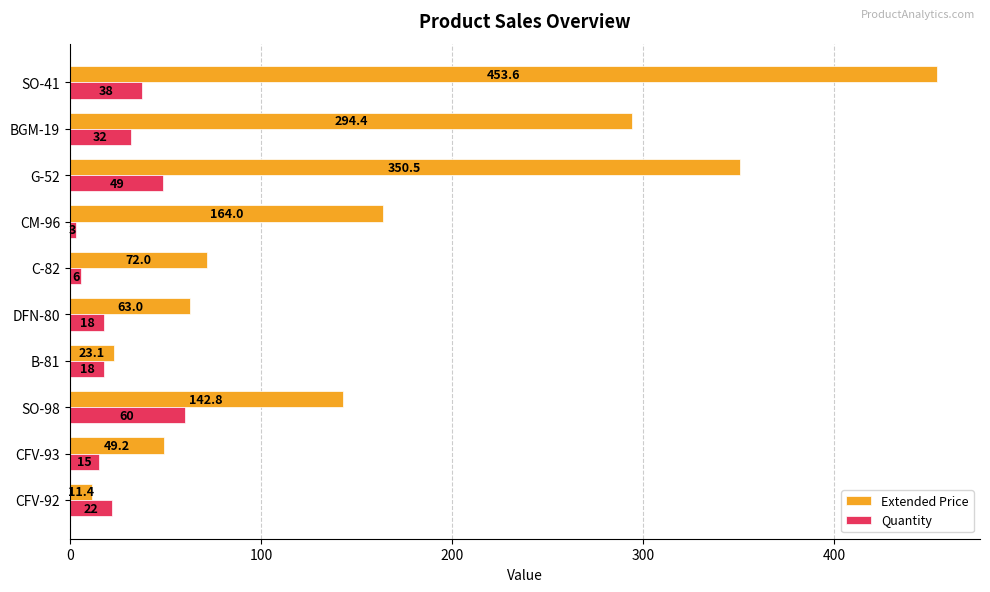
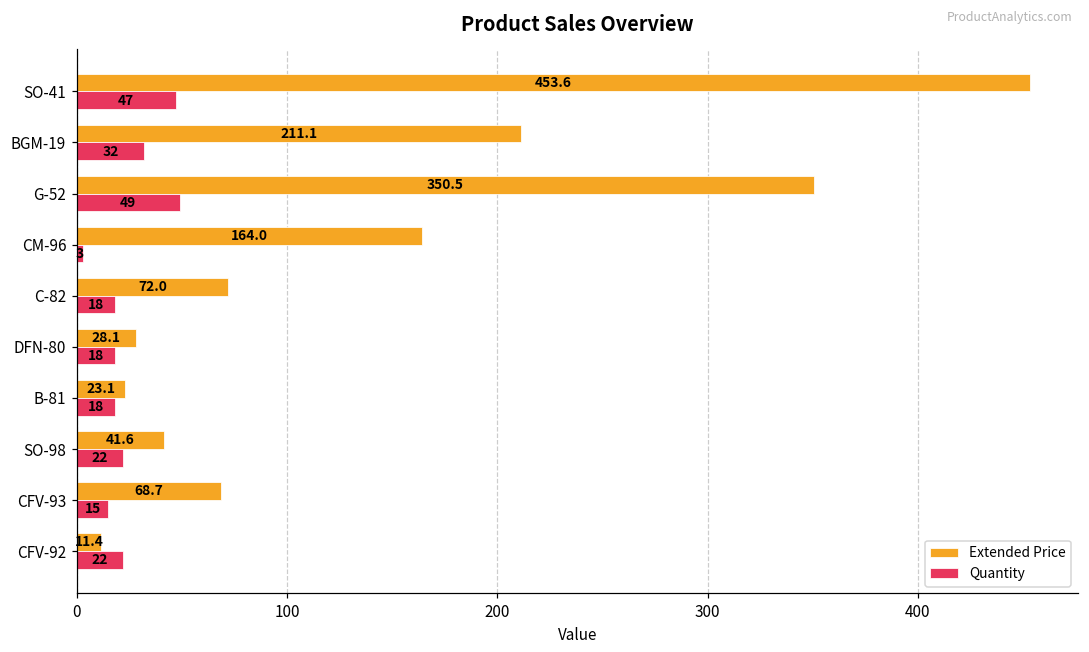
  {
    "Extended Price": {
      "SO-41": 453.6,
-     "BGM-19": 294.4,
+     "BGM-19": 211.1,
      "G-52": 350.5,
      "CM-96": 164.0,
      "C-82": 72.0,
-     "DFN-80": 63.0,
+     "DFN-80": 28.1,
      "B-81": 23.1,
-     "SO-98": 142.8,
-     "CFV-93": 49.2,
+     "SO-98": 41.6,
+     "CFV-93": 68.7,
      "CFV-92": 11.4
    },
    "Quantity": {
-     "SO-41": 38,
+     "SO-41": 47,
      "BGM-19": 32,
      "G-52": 49,
      "CM-96": 3,
-     "C-82": 6,
+     "C-82": 18,
      "DFN-80": 18,
      "B-81": 18,
-     "SO-98": 60,
+     "SO-98": 22,
      "CFV-93": 15,
      "CFV-92": 22
    }
  }
